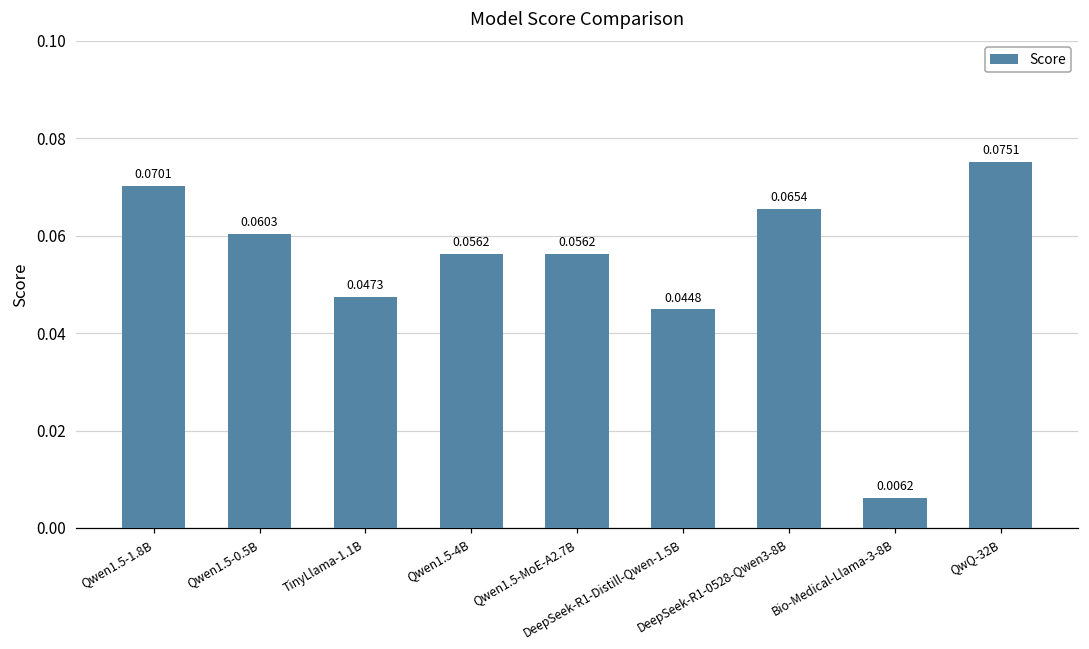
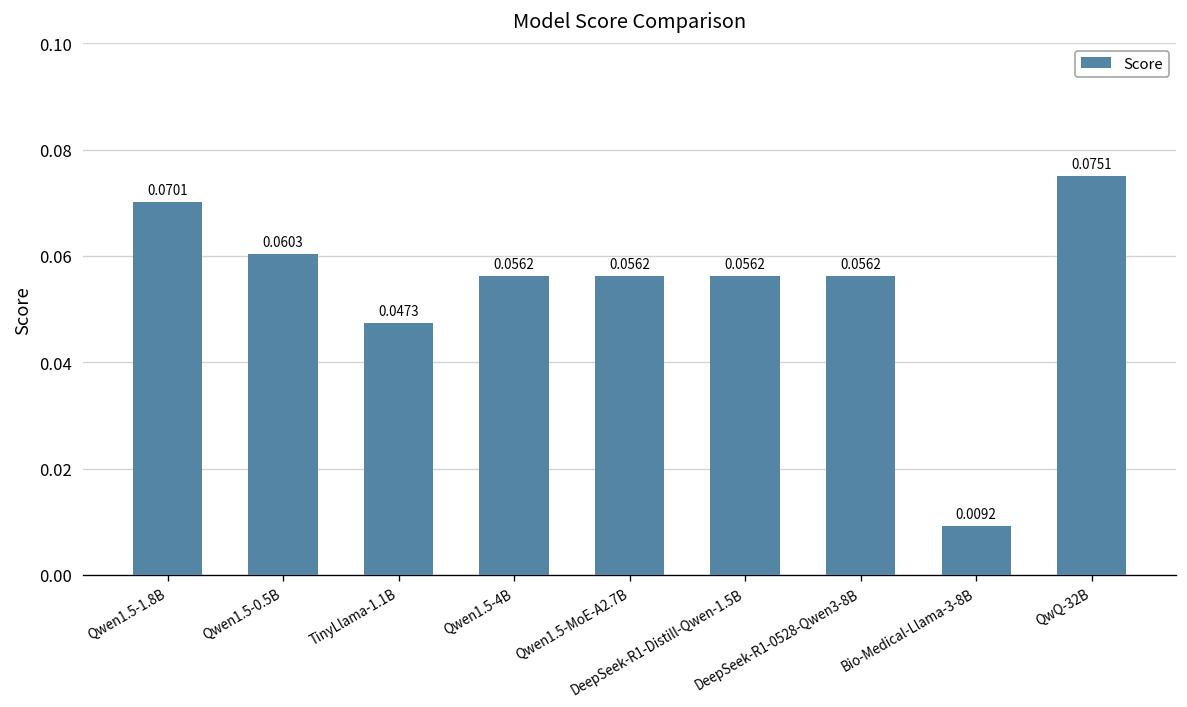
  {
    "Qwen1.5-1.8B": 0.0701,
    "Qwen1.5-0.5B": 0.0603,
    "TinyLlama-1.1B": 0.0473,
    "Qwen1.5-4B": 0.0562,
    "Qwen1.5-MoE-A2.7B": 0.0562,
-   "DeepSeek-R1-Distill-Qwen-1.5B": 0.0448,
-   "DeepSeek-R1-0528-Qwen3-8B": 0.0654,
-   "Bio-Medical-Llama-3-8B": 0.0062,
+   "DeepSeek-R1-Distill-Qwen-1.5B": 0.0562,
+   "DeepSeek-R1-0528-Qwen3-8B": 0.0562,
+   "Bio-Medical-Llama-3-8B": 0.0092,
    "QwQ-32B": 0.0751
  }
